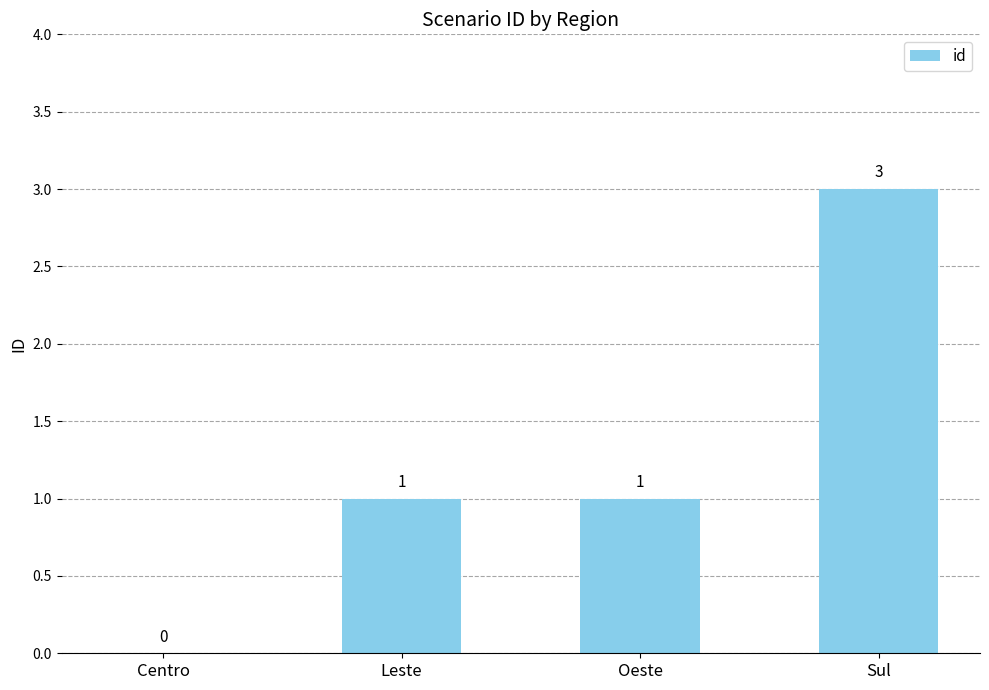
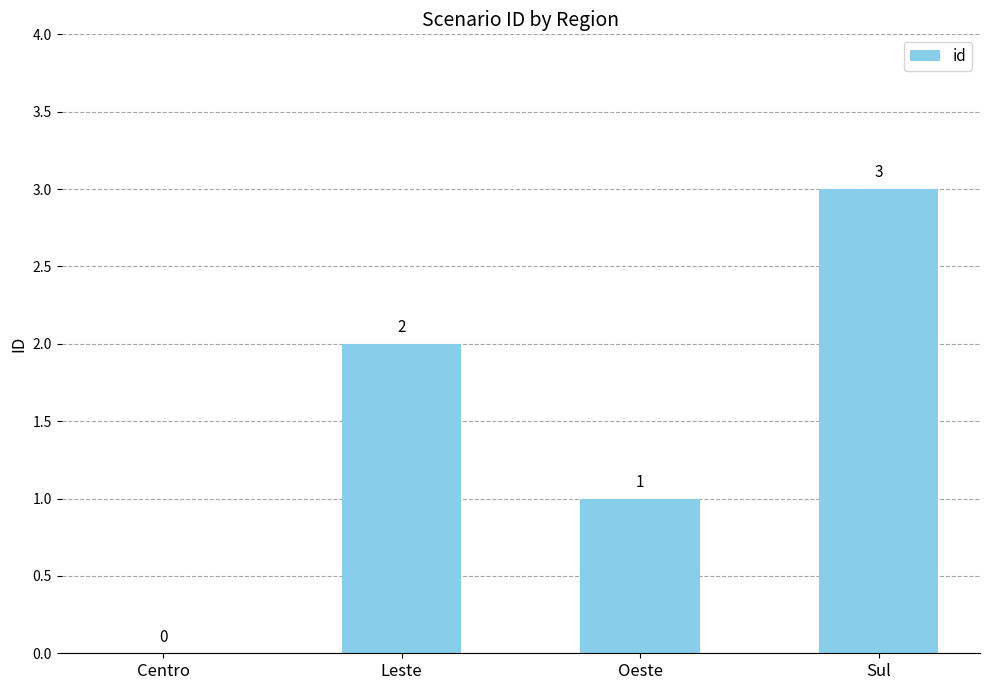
  {
    "Centro": 0,
-   "Leste": 1,
+   "Leste": 2,
    "Oeste": 1,
    "Sul": 3
  }
